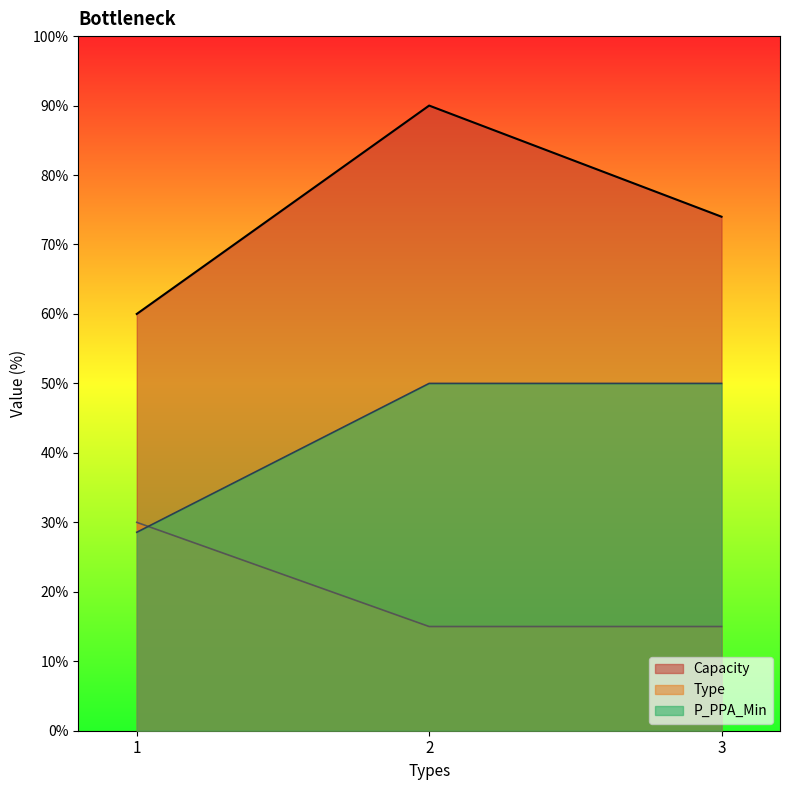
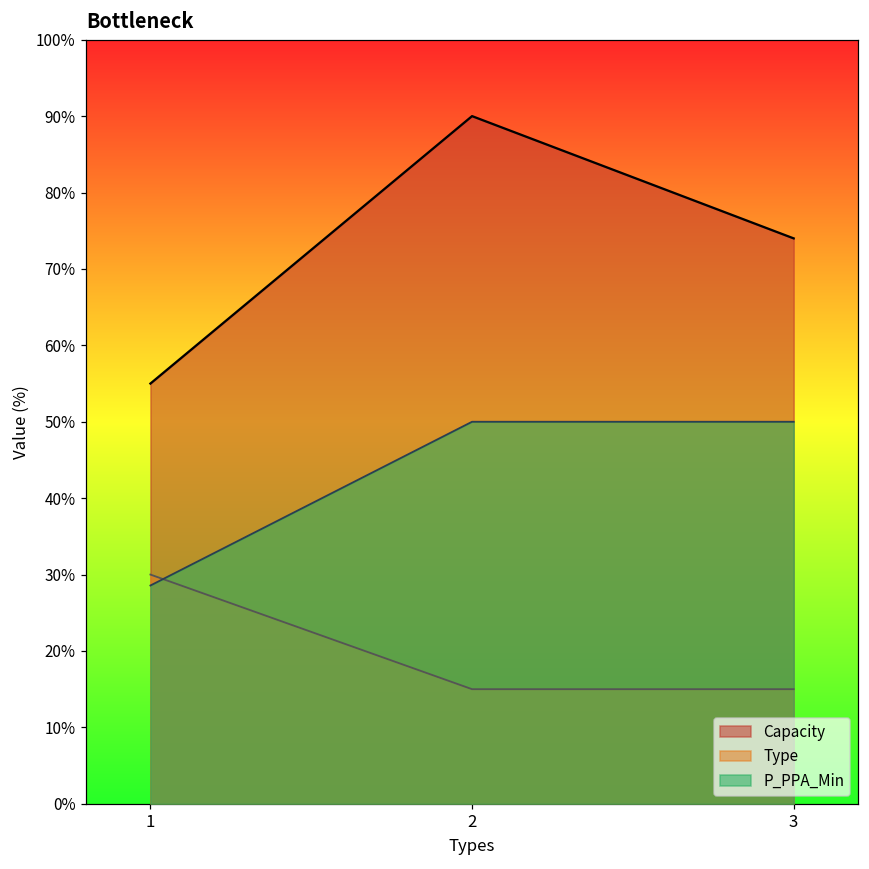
  {
    "Capacity": {
-     "1": "60%",
+     "1": "55%",
      "2": "90%",
      "3": "74%"
    },
    "Type": {
      "1": "30%",
      "2": "15%",
      "3": "15%"
    },
    "P_PPA_Min": {
      "1": "29%",
      "2": "50%",
      "3": "50%"
    }
  }
